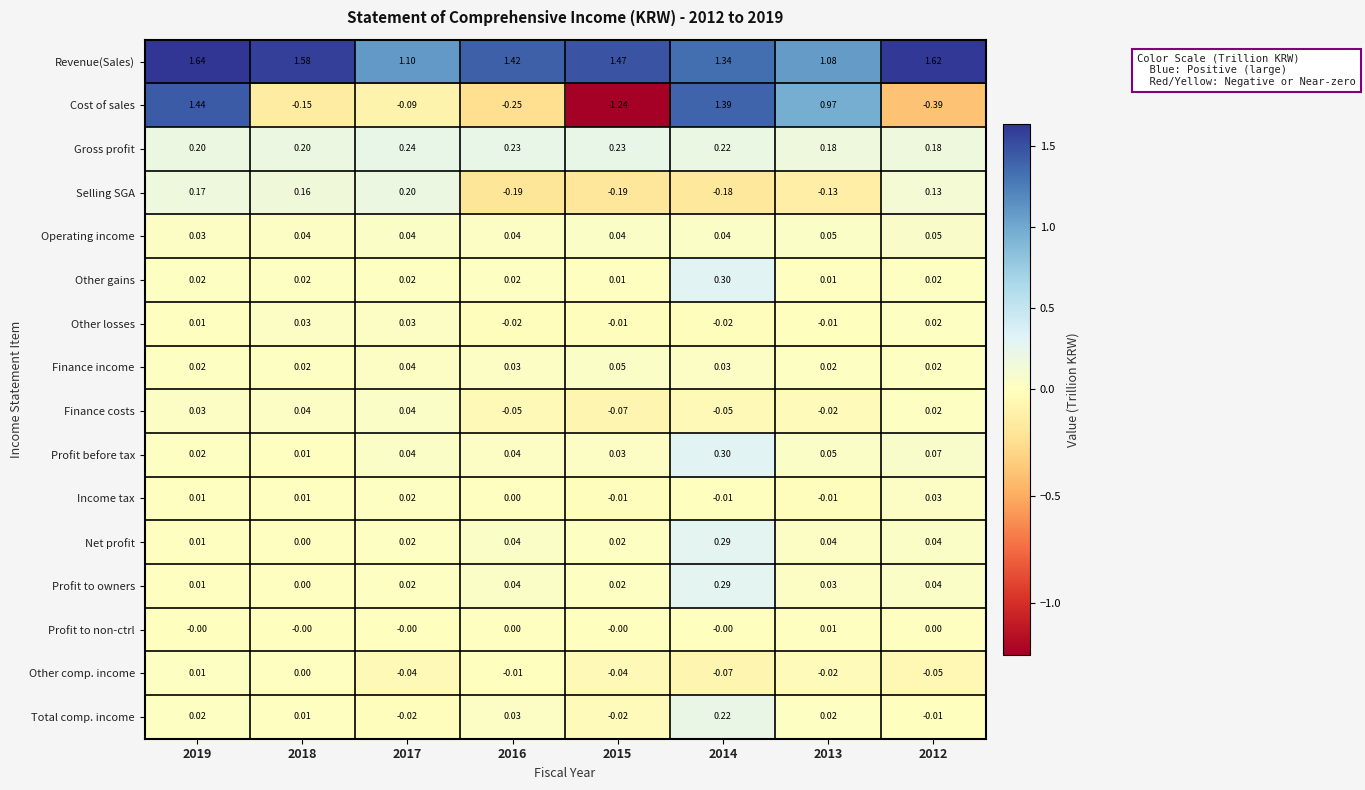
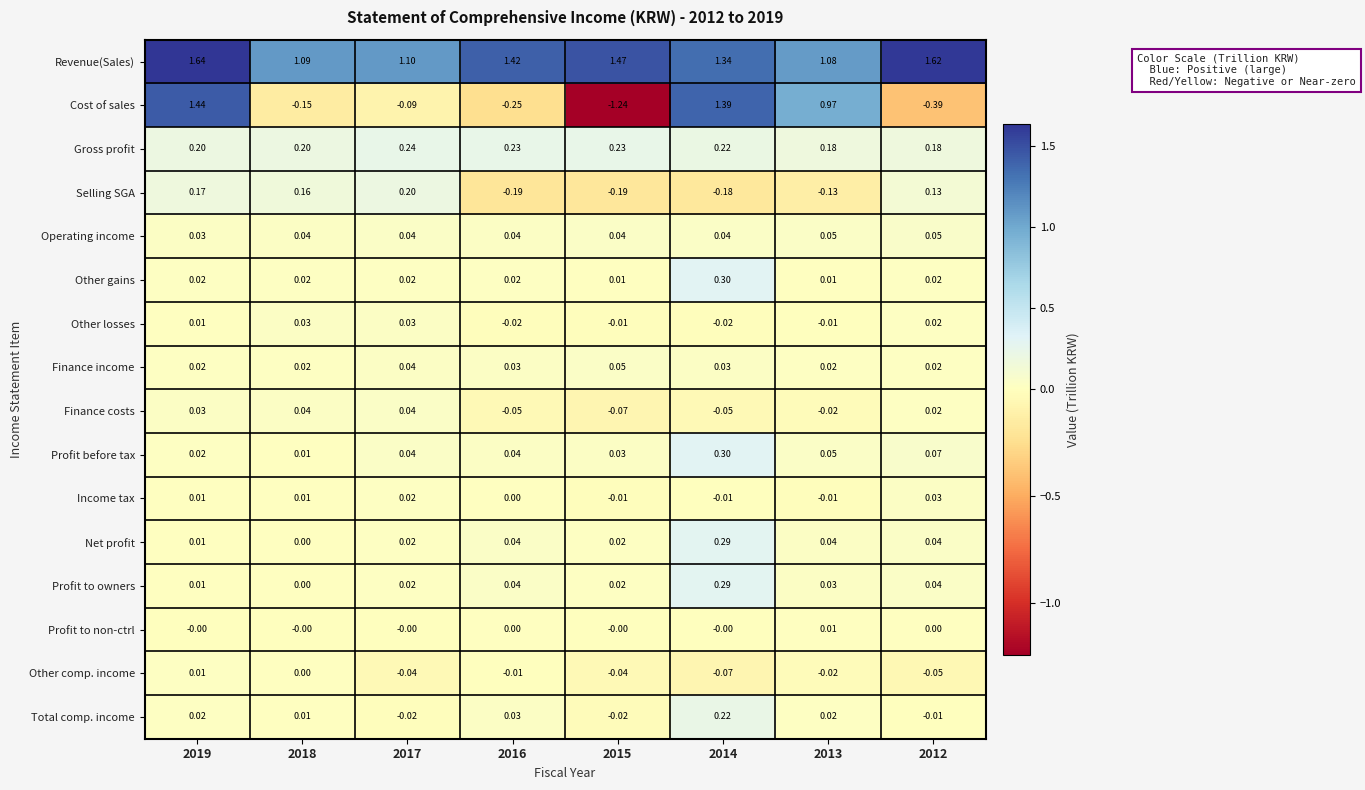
  {
    "Revenue(Sales)": {
      "2019": 1.64,
-     "2018": 1.58,
+     "2018": 1.09,
      "2017": 1.10,
      "2016": 1.42,
      "2015": 1.47,
      "2014": 1.34,
      "2013": 1.08,
      "2012": 1.62
    },
    "Cost of sales": {
      "2019": 1.44,
      "2018": -0.15,
      "2017": -0.09,
      "2016": -0.25,
      "2015": -1.24,
      "2014": 1.39,
      "2013": 0.97,
      "2012": -0.39
    },
    "Gross profit": {
      "2019": 0.20,
      "2018": 0.20,
      "2017": 0.24,
      "2016": 0.23,
      "2015": 0.23,
      "2014": 0.22,
      "2013": 0.18,
      "2012": 0.18
    },
    "Selling SGA": {
      "2019": 0.17,
      "2018": 0.16,
      "2017": 0.20,
      "2016": -0.19,
      "2015": -0.19,
      "2014": -0.18,
      "2013": -0.13,
      "2012": 0.13
    },
    "Operating income": {
      "2019": 0.03,
      "2018": 0.04,
      "2017": 0.04,
      "2016": 0.04,
      "2015": 0.04,
      "2014": 0.04,
      "2013": 0.05,
      "2012": 0.05
    },
    "Other gains": {
      "2019": 0.02,
      "2018": 0.02,
      "2017": 0.02,
      "2016": 0.02,
      "2015": 0.01,
      "2014": 0.30,
      "2013": 0.01,
      "2012": 0.02
    },
    "Other losses": {
      "2019": 0.01,
      "2018": 0.03,
      "2017": 0.03,
      "2016": -0.02,
      "2015": -0.01,
      "2014": -0.02,
      "2013": -0.01,
      "2012": 0.02
    },
    "Finance income": {
      "2019": 0.02,
      "2018": 0.02,
      "2017": 0.04,
      "2016": 0.03,
      "2015": 0.05,
      "2014": 0.03,
      "2013": 0.02,
      "2012": 0.02
    },
    "Finance costs": {
      "2019": 0.03,
      "2018": 0.04,
      "2017": 0.04,
      "2016": -0.05,
      "2015": -0.07,
      "2014": -0.05,
      "2013": -0.02,
      "2012": 0.02
    },
    "Profit before tax": {
      "2019": 0.02,
      "2018": 0.01,
      "2017": 0.04,
      "2016": 0.04,
      "2015": 0.03,
      "2014": 0.30,
      "2013": 0.05,
      "2012": 0.07
    },
    "Income tax": {
      "2019": 0.01,
      "2018": 0.01,
      "2017": 0.02,
      "2016": 0.00,
      "2015": -0.01,
      "2014": -0.01,
      "2013": -0.01,
      "2012": 0.03
    },
    "Net profit": {
      "2019": 0.01,
      "2018": 0.00,
      "2017": 0.02,
      "2016": 0.04,
      "2015": 0.02,
      "2014": 0.29,
      "2013": 0.04,
      "2012": 0.04
    },
    "Profit to owners": {
      "2019": 0.01,
      "2018": 0.00,
      "2017": 0.02,
      "2016": 0.04,
      "2015": 0.02,
      "2014": 0.29,
      "2013": 0.03,
      "2012": 0.04
    },
    "Profit to non-ctrl": {
      "2019": -0.00,
      "2018": -0.00,
      "2017": -0.00,
      "2016": 0.00,
      "2015": -0.00,
      "2014": -0.00,
      "2013": 0.01,
      "2012": 0.00
    },
    "Other comp. income": {
      "2019": 0.01,
      "2018": 0.00,
      "2017": -0.04,
      "2016": -0.01,
      "2015": -0.04,
      "2014": -0.07,
      "2013": -0.02,
      "2012": -0.05
    },
    "Total comp. income": {
      "2019": 0.02,
      "2018": 0.01,
      "2017": -0.02,
      "2016": 0.03,
      "2015": -0.02,
      "2014": 0.22,
      "2013": 0.02,
      "2012": -0.01
    }
  }
